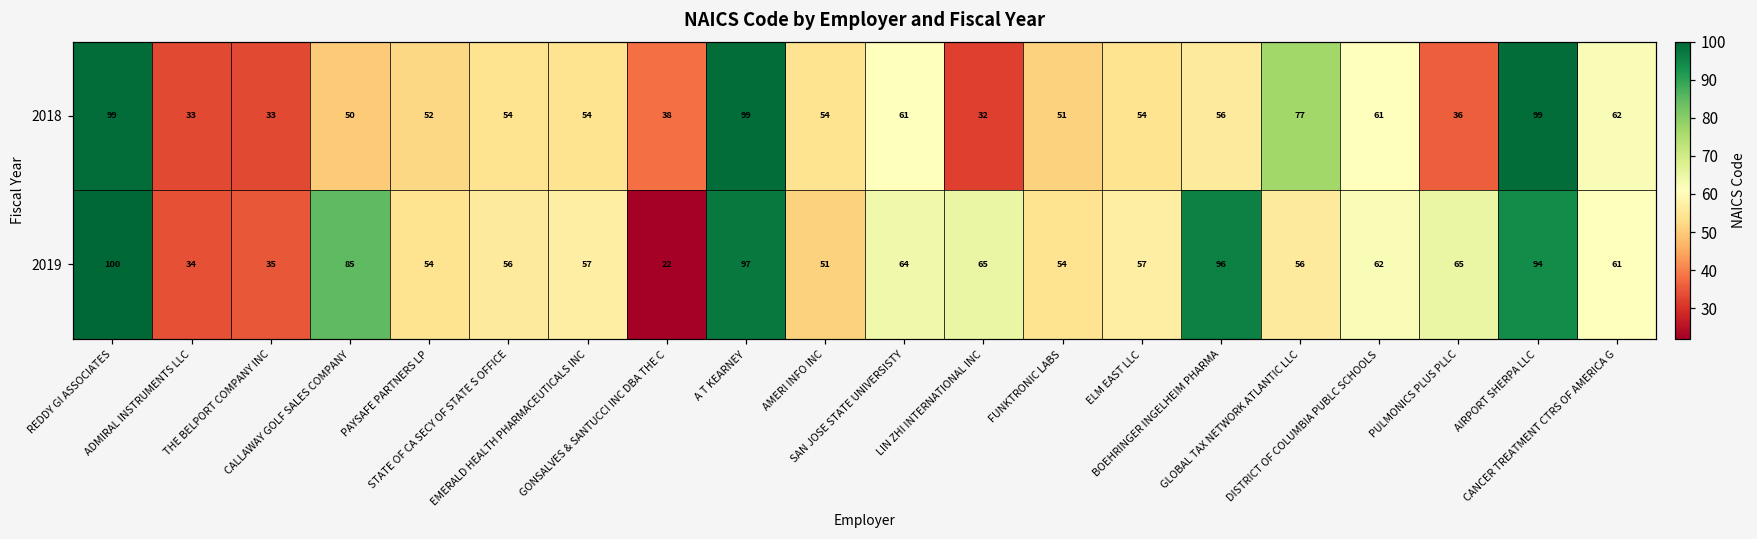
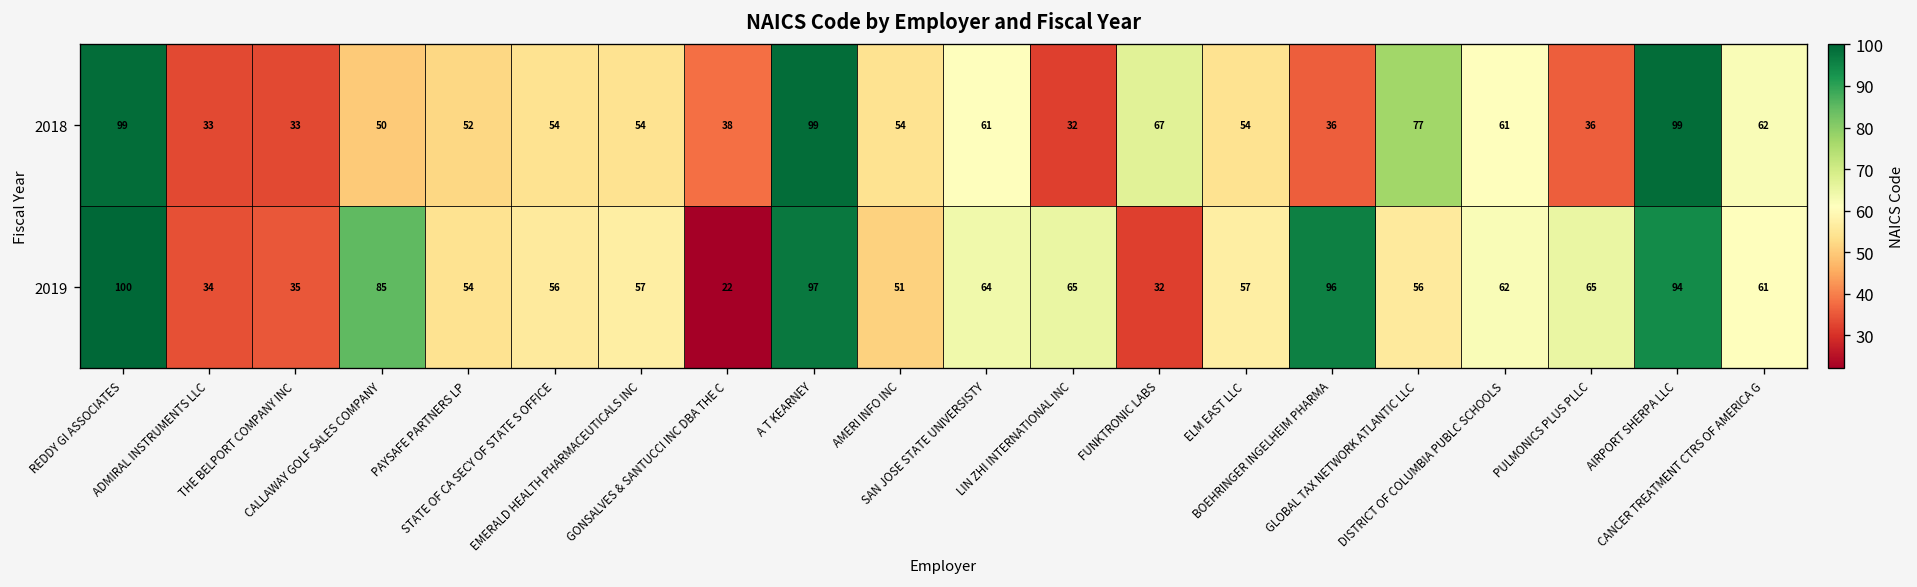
  {
    "2018": {
      "REDDY GI ASSOCIATES": 99,
      "ADMIRAL INSTRUMENTS LLC": 33,
      "THE BELPORT COMPANY INC": 33,
      "CALLAWAY GOLF SALES COMPANY": 50,
      "PAYSAFE PARTNERS LP": 52,
      "STATE OF CA SECY OF STATE S OFFICE": 54,
      "EMERALD HEALTH PHARMACEUTICALS INC": 54,
      "GONSALVES & SANTUCCI INC DBA THE C": 38,
      "A T KEARNEY": 99,
      "AMERI INFO INC": 54,
      "SAN JOSE STATE UNIVERSISTY": 61,
      "LIN ZHI INTERNATIONAL INC": 32,
-     "FUNKTRONIC LABS": 51,
+     "FUNKTRONIC LABS": 67,
      "ELM EAST LLC": 54,
-     "BOEHRINGER INGELHEIM PHARMA": 56,
+     "BOEHRINGER INGELHEIM PHARMA": 36,
      "GLOBAL TAX NETWORK ATLANTIC LLC": 77,
      "DISTRICT OF COLUMBIA PUBLC SCHOOLS": 61,
      "PULMONICS PLUS PLLC": 36,
      "AIRPORT SHERPA LLC": 99,
      "CANCER TREATMENT CTRS OF AMERICA G": 62
    },
    "2019": {
      "REDDY GI ASSOCIATES": 100,
      "ADMIRAL INSTRUMENTS LLC": 34,
      "THE BELPORT COMPANY INC": 35,
      "CALLAWAY GOLF SALES COMPANY": 85,
      "PAYSAFE PARTNERS LP": 54,
      "STATE OF CA SECY OF STATE S OFFICE": 56,
      "EMERALD HEALTH PHARMACEUTICALS INC": 57,
      "GONSALVES & SANTUCCI INC DBA THE C": 22,
      "A T KEARNEY": 97,
      "AMERI INFO INC": 51,
      "SAN JOSE STATE UNIVERSISTY": 64,
      "LIN ZHI INTERNATIONAL INC": 65,
-     "FUNKTRONIC LABS": 54,
+     "FUNKTRONIC LABS": 32,
      "ELM EAST LLC": 57,
      "BOEHRINGER INGELHEIM PHARMA": 96,
      "GLOBAL TAX NETWORK ATLANTIC LLC": 56,
      "DISTRICT OF COLUMBIA PUBLC SCHOOLS": 62,
      "PULMONICS PLUS PLLC": 65,
      "AIRPORT SHERPA LLC": 94,
      "CANCER TREATMENT CTRS OF AMERICA G": 61
    }
  }
